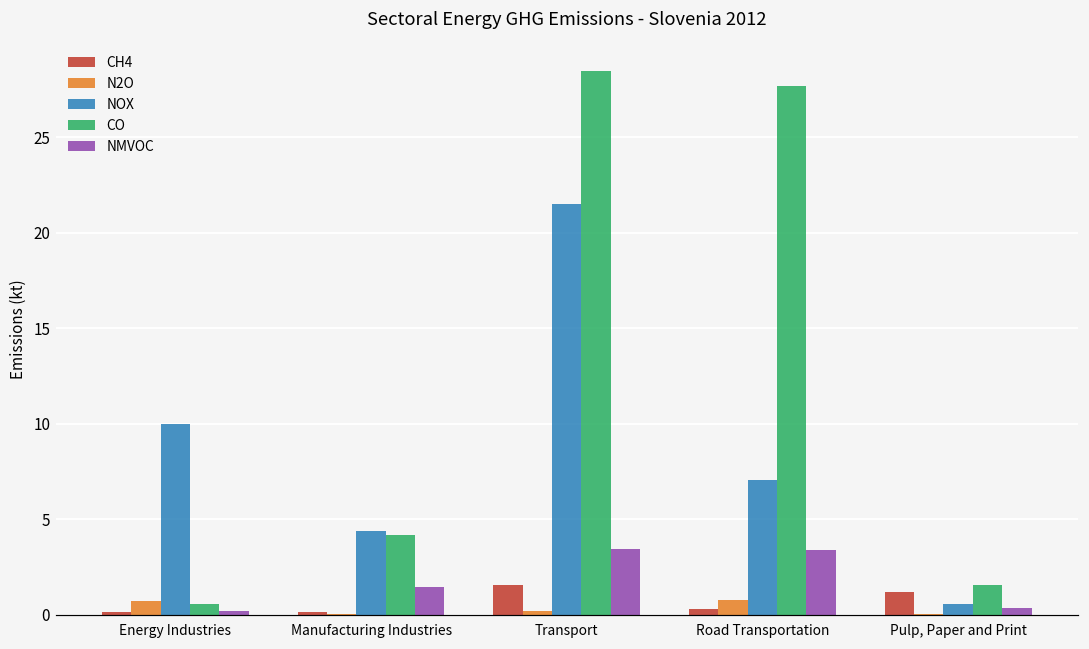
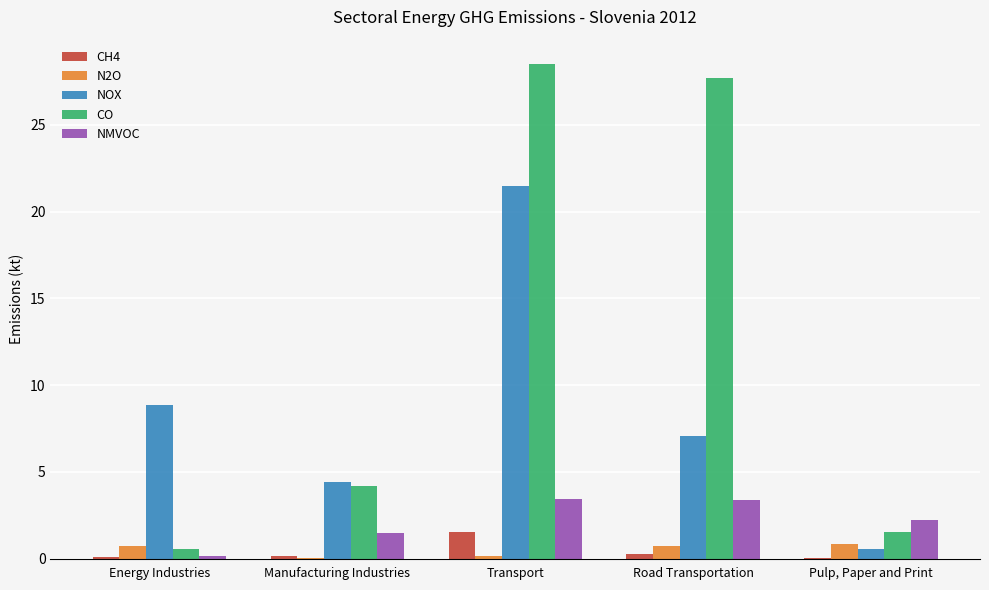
  {
    "CH4": {
      "Manufacturing Industries": 0.2,
      "Transport": 1.5,
      "Road Transportation": 0.3,
-     "Pulp, Paper and Print": 1.2
+     "Pulp, Paper and Print": 0.0
    },
    "N2O": {
      "Energy Industries": 0.7,
      "Transport": 0.2,
      "Road Transportation": 0.7,
-     "Pulp, Paper and Print": 0.0
+     "Pulp, Paper and Print": 0.8
    },
    "NOX": {
-     "Energy Industries": 10.0,
+     "Energy Industries": 8.8,
      "Manufacturing Industries": 4.4,
      "Transport": 21.5,
      "Road Transportation": 7.0,
      "Pulp, Paper and Print": 0.6
    },
    "CO": {
      "Energy Industries": 0.5,
      "Manufacturing Industries": 4.2,
      "Transport": 28.5,
      "Road Transportation": 27.7,
      "Pulp, Paper and Print": 1.5
    },
    "NMVOC": {
      "Energy Industries": 0.2,
      "Manufacturing Industries": 1.5,
      "Transport": 3.5,
      "Road Transportation": 3.4,
-     "Pulp, Paper and Print": 0.3
+     "Pulp, Paper and Print": 2.2
    }
  }
